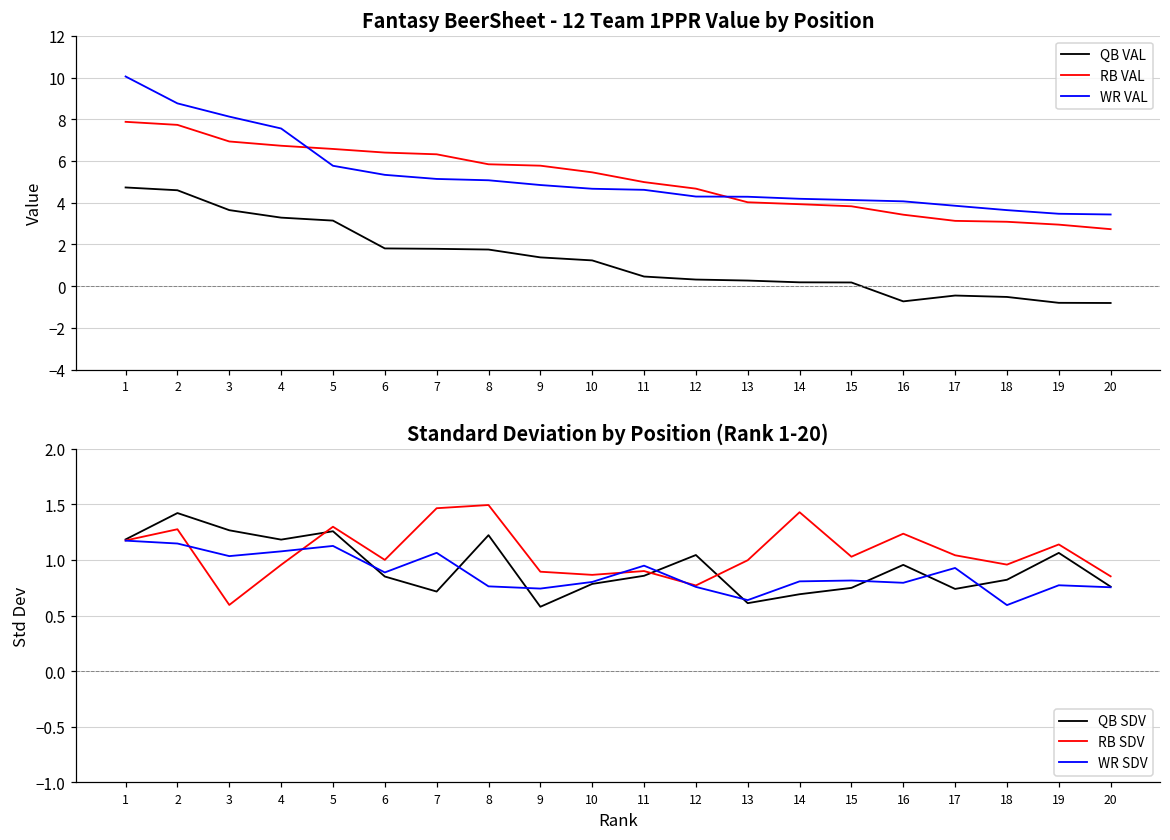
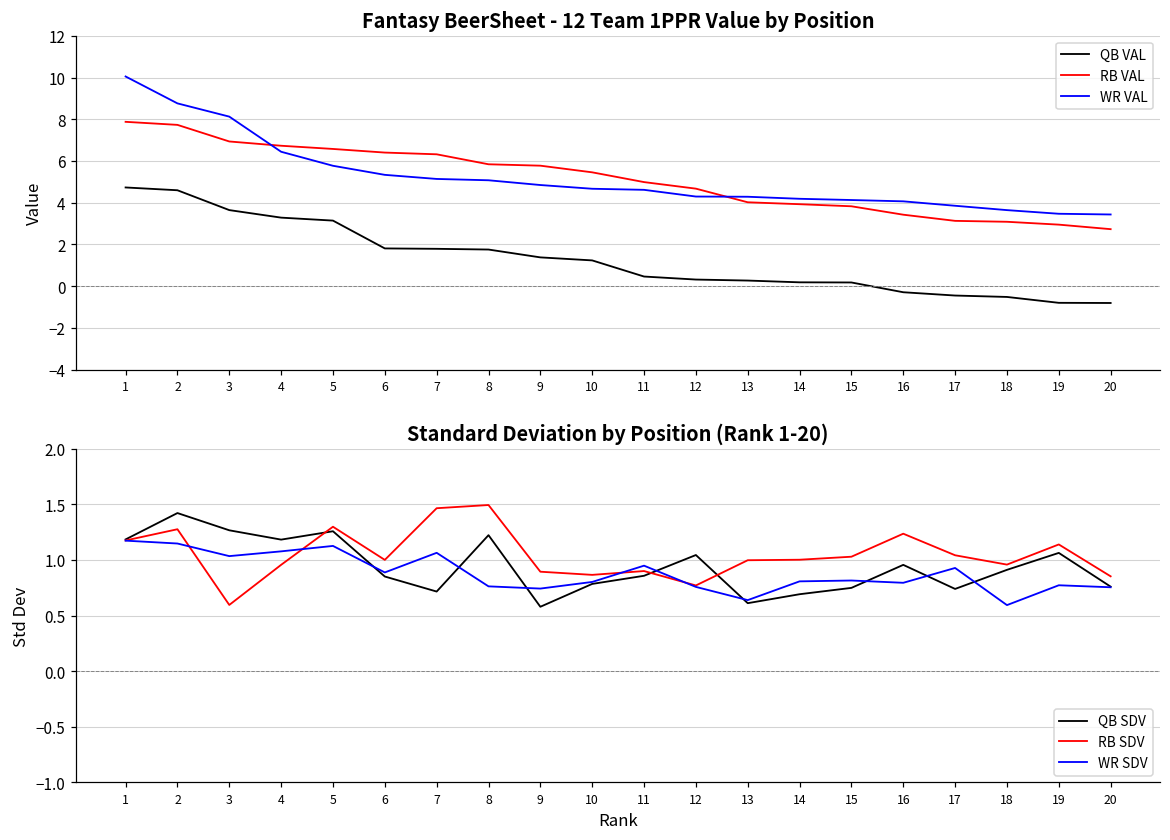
  {
    "Fantasy BeerSheet - 12 Team 1PPR Value by Position": {
      "QB VAL": {
        "1": 4.7,
        "2": 4.6,
        "3": 3.6,
        "4": 3.3,
        "5": 3.1,
        "6": 1.8,
        "7": 1.8,
        "8": 1.8,
        "9": 1.4,
        "10": 1.2,
        "11": 0.5,
        "12": 0.3,
        "13": 0.3,
        "14": 0.2,
        "15": 0.2,
-       "16": -0.7,
+       "16": -0.3,
        "17": -0.4,
        "18": -0.5,
        "19": -0.8,
        "20": -0.8
      },
      "RB VAL": {
        "1": 7.9,
        "2": 7.7,
        "3": 6.9,
        "4": 6.7,
        "5": 6.6,
        "6": 6.4,
        "7": 6.3,
        "8": 5.8,
        "9": 5.8,
        "10": 5.5,
        "11": 5.0,
        "12": 4.7,
        "13": 4.0,
        "14": 3.9,
        "15": 3.8,
        "16": 3.4,
        "17": 3.1,
        "18": 3.1,
        "19": 2.9,
        "20": 2.7
      },
      "WR VAL": {
        "1": 10.0,
        "2": 8.8,
        "3": 8.1,
-       "4": 7.6,
+       "4": 6.4,
        "5": 5.8,
        "6": 5.3,
        "7": 5.1,
        "8": 5.1,
        "9": 4.8,
        "10": 4.7,
        "11": 4.6,
        "12": 4.3,
        "13": 4.3,
        "14": 4.2,
        "15": 4.1,
        "16": 4.1,
        "17": 3.9,
        "18": 3.6,
        "19": 3.5,
        "20": 3.4
      }
    },
    "Standard Deviation by Position (Rank 1-20)": {
      "QB SDV": {
        "2": 1.42,
        "3": 1.27,
        "4": 1.18,
        "5": 1.26,
        "6": 0.85,
        "7": 0.72,
        "8": 1.22,
        "9": 0.58,
        "11": 0.86,
        "12": 1.04,
        "13": 0.61,
        "14": 0.69,
        "15": 0.75,
        "16": 0.96,
        "17": 0.74,
-       "18": 0.82,
+       "18": 0.91,
        "19": 1.06
      },
      "RB SDV": {
        "2": 1.28,
        "3": 0.60,
        "4": 0.96,
        "5": 1.30,
        "6": 1.00,
        "7": 1.46,
        "8": 1.49,
        "9": 0.89,
        "10": 0.87,
        "11": 0.90,
        "13": 1.00,
-       "14": 1.43,
+       "14": 1.00,
        "15": 1.03,
        "16": 1.24,
        "17": 1.04,
        "18": 0.96,
        "19": 1.14,
        "20": 0.85
      },
      "WR SDV": {
        "2": 1.15,
        "3": 1.03,
        "4": 1.08,
        "5": 1.13,
        "6": 0.89,
        "7": 1.06,
        "8": 0.76,
        "9": 0.74,
        "11": 0.95,
        "13": 0.64,
        "14": 0.81,
        "15": 0.81,
        "16": 0.79,
        "17": 0.93,
        "18": 0.59,
        "19": 0.77
      }
    }
  }
